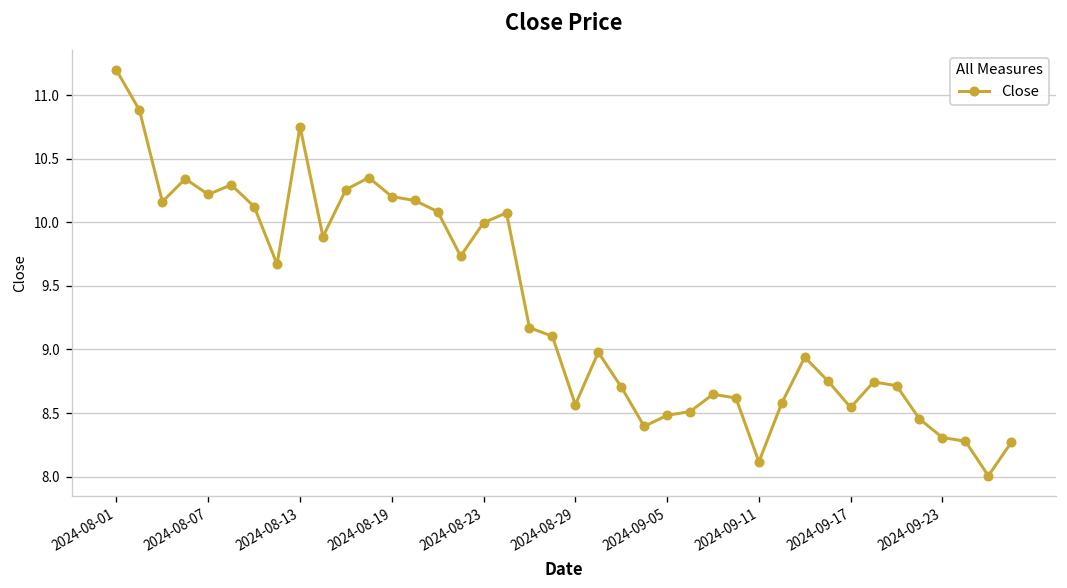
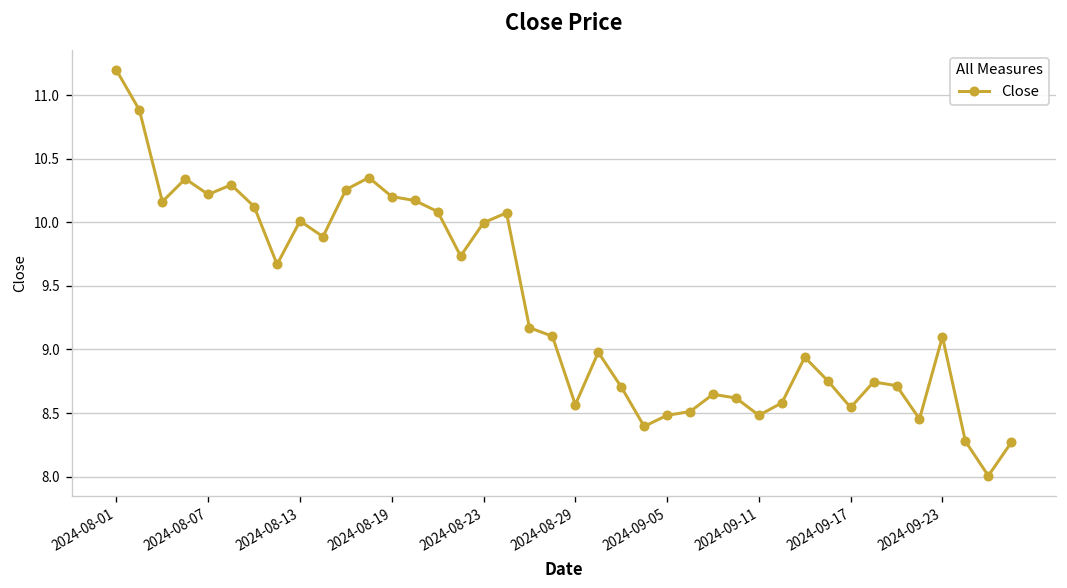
  {
    "2024-08-01": 11.19,
    "2024-08-07": 10.22,
-   "2024-08-13": 10.75,
+   "2024-08-13": 10.01,
    "2024-08-19": 10.20,
    "2024-08-23": 10.00,
    "2024-08-29": 8.57,
    "2024-09-05": 8.48,
-   "2024-09-11": 8.12,
+   "2024-09-11": 8.48,
    "2024-09-17": 8.54,
-   "2024-09-23": 8.31
+   "2024-09-23": 9.10
  }
